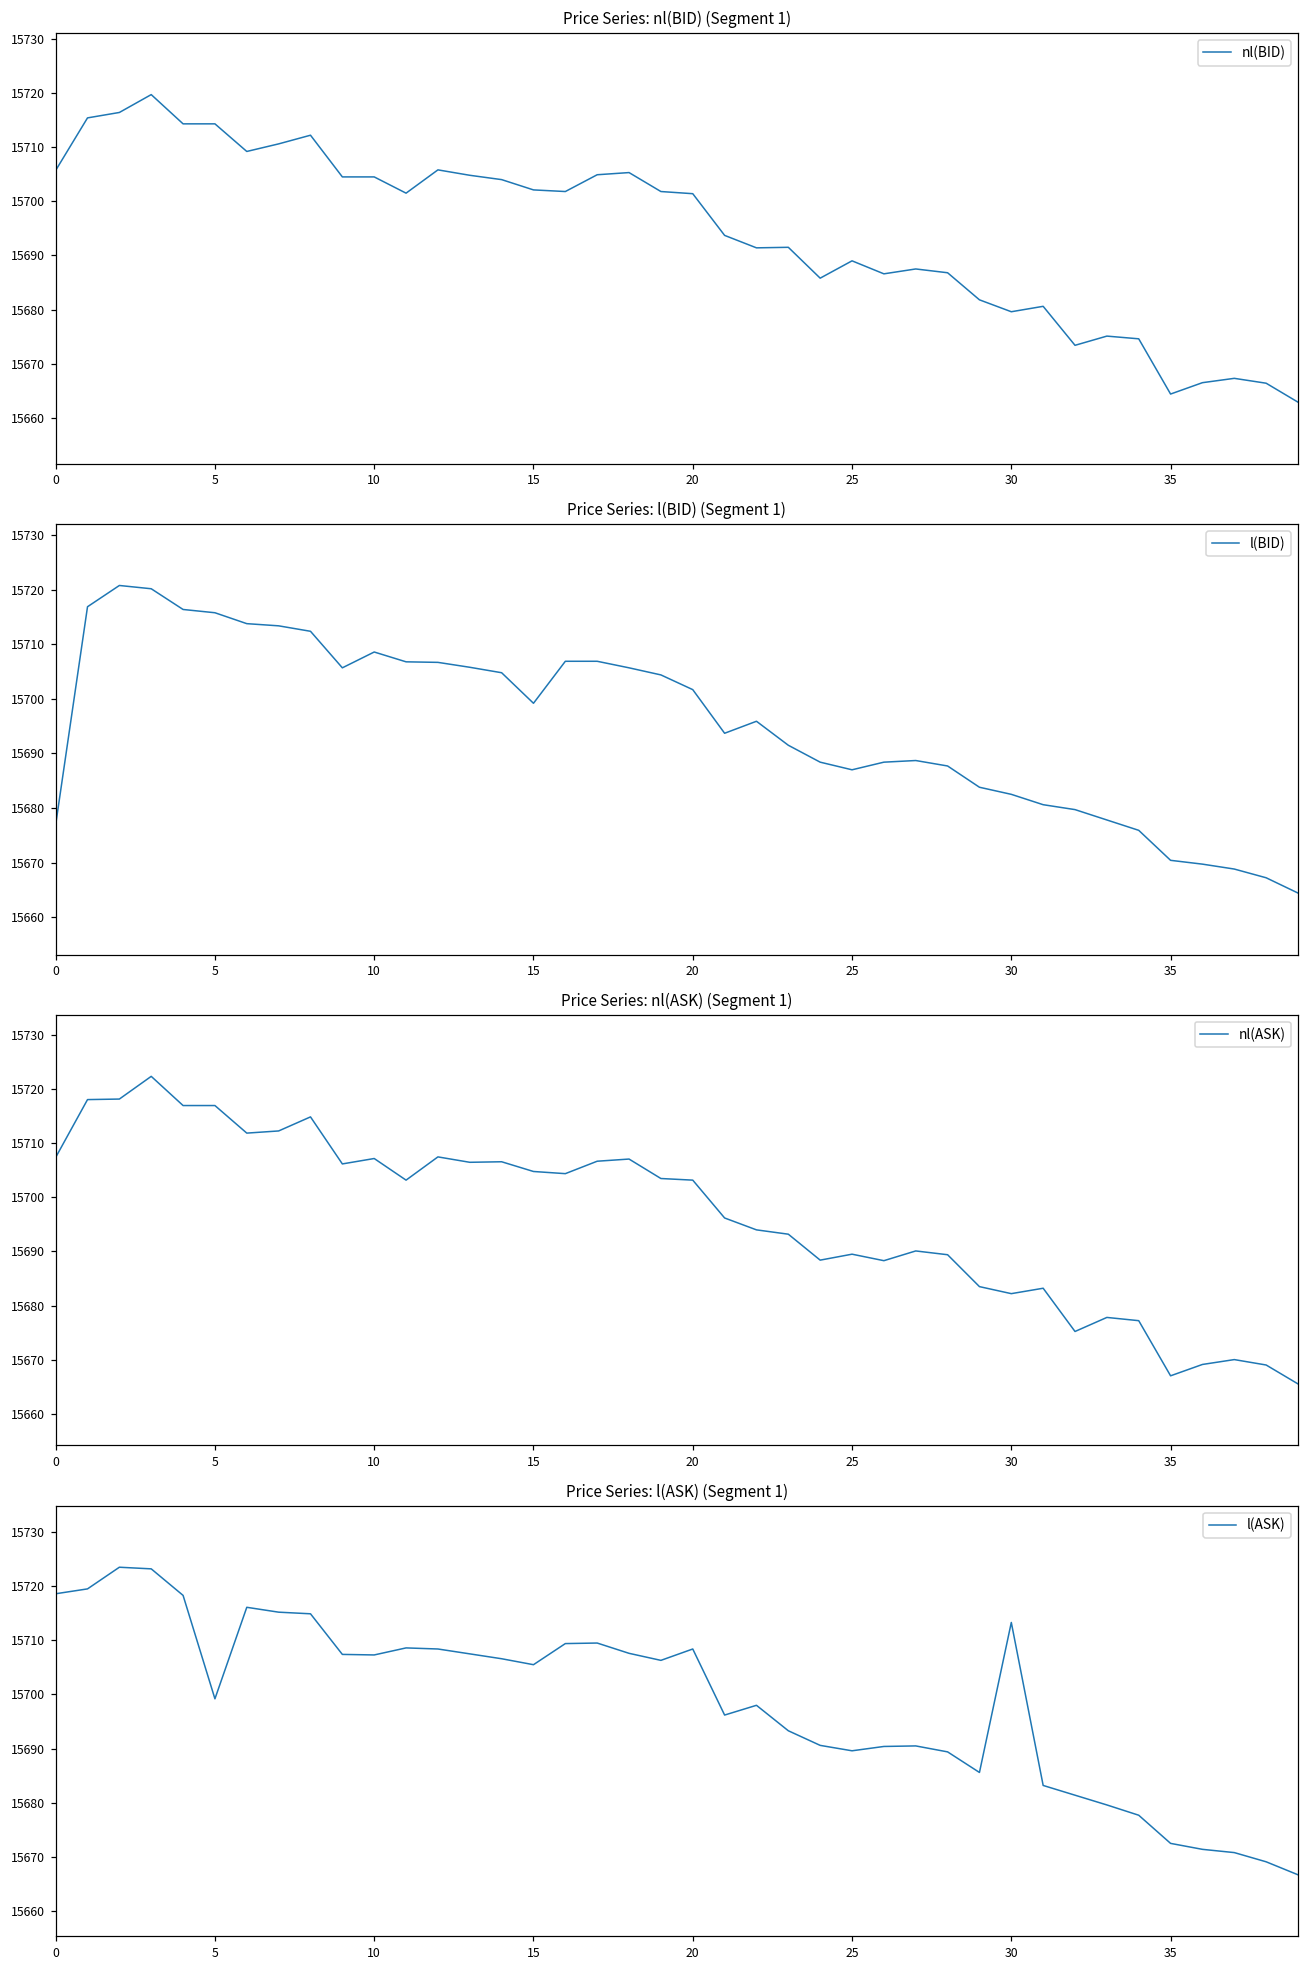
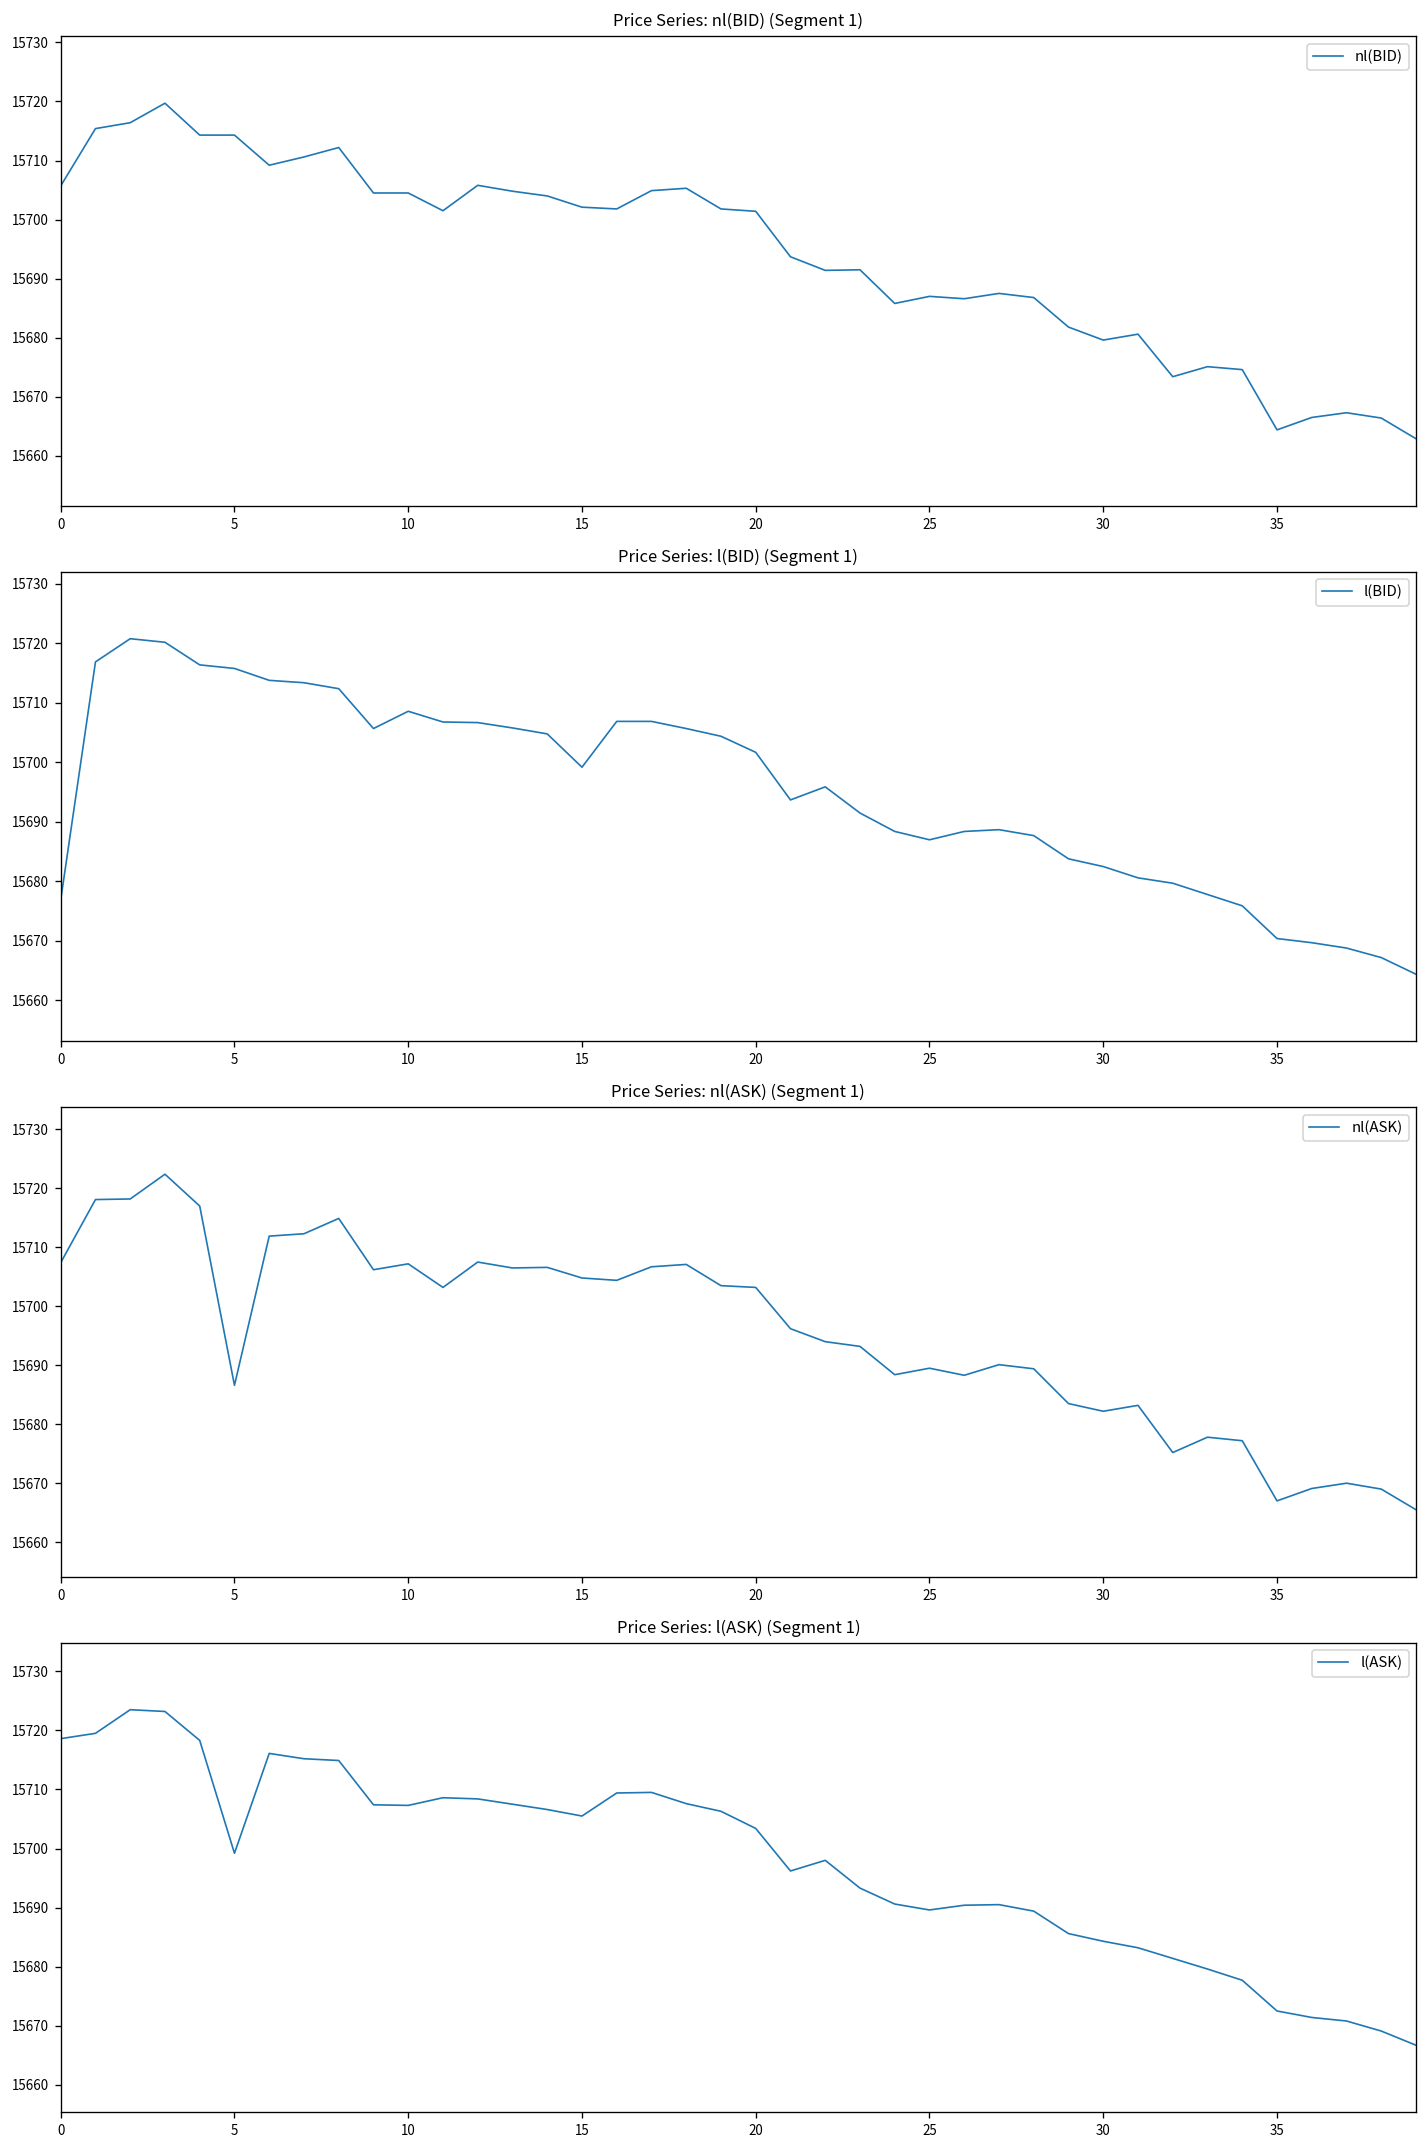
  {
    "Price Series: nl(BID) (Segment 1)": {
      "0": 15706,
      "5": 15714,
      "10": 15705,
      "15": 15702,
      "20": 15701,
-     "25": 15689,
+     "25": 15687,
      "30": 15680,
      "35": 15664
    },
    "Price Series: l(BID) (Segment 1)": {
      "0": 15677,
      "5": 15716,
      "10": 15709,
      "15": 15699,
      "20": 15702,
      "25": 15687,
      "30": 15683,
      "35": 15670
    },
    "Price Series: nl(ASK) (Segment 1)": {
      "0": 15707,
-     "5": 15717,
+     "5": 15687,
      "10": 15707,
      "15": 15705,
      "20": 15703,
      "25": 15690,
      "30": 15682,
      "35": 15667
    },
    "Price Series: l(ASK) (Segment 1)": {
      "0": 15719,
      "5": 15699,
      "10": 15707,
      "15": 15706,
-     "20": 15708,
+     "20": 15703,
      "25": 15690,
-     "30": 15713,
+     "30": 15684,
      "35": 15673
    }
  }
